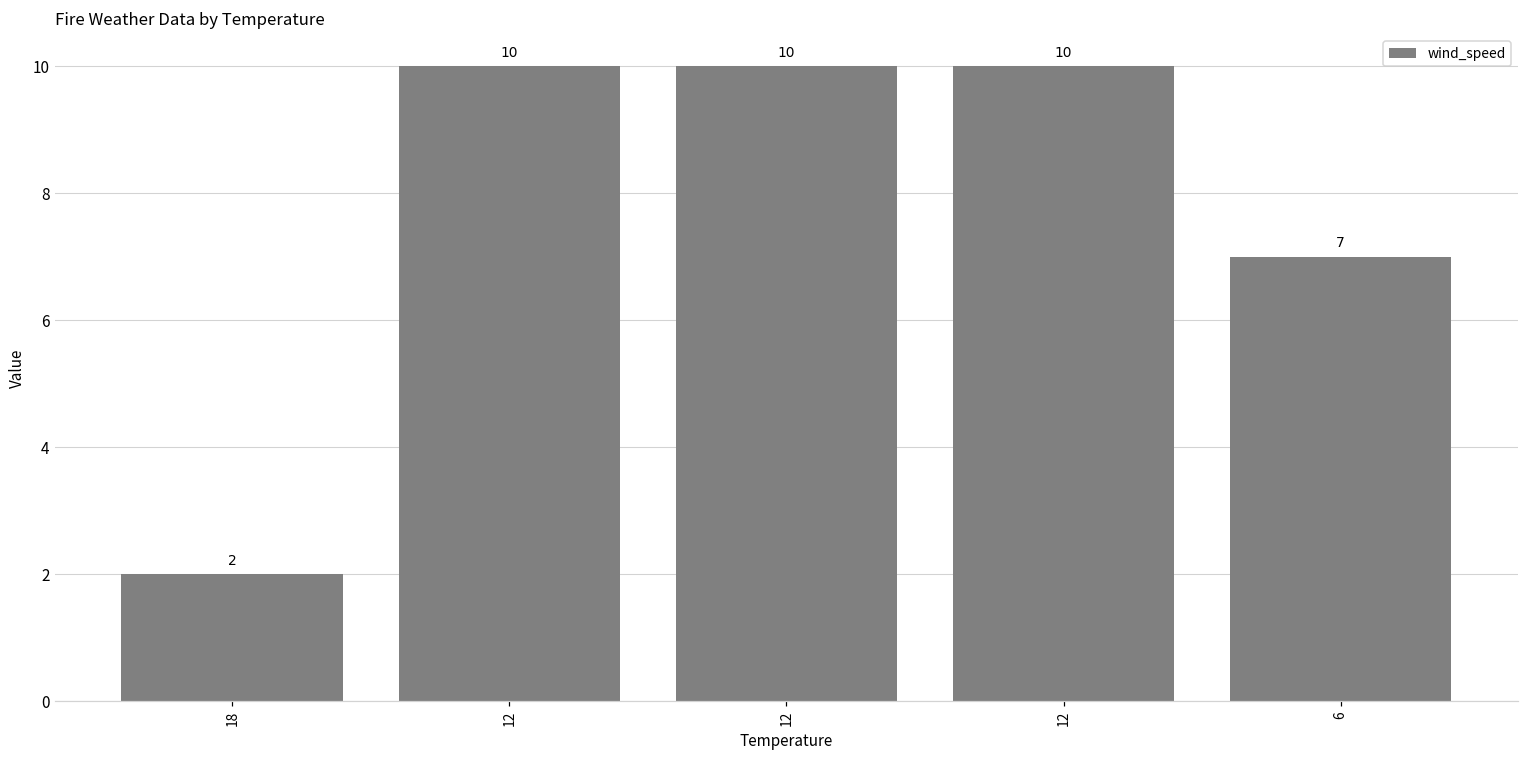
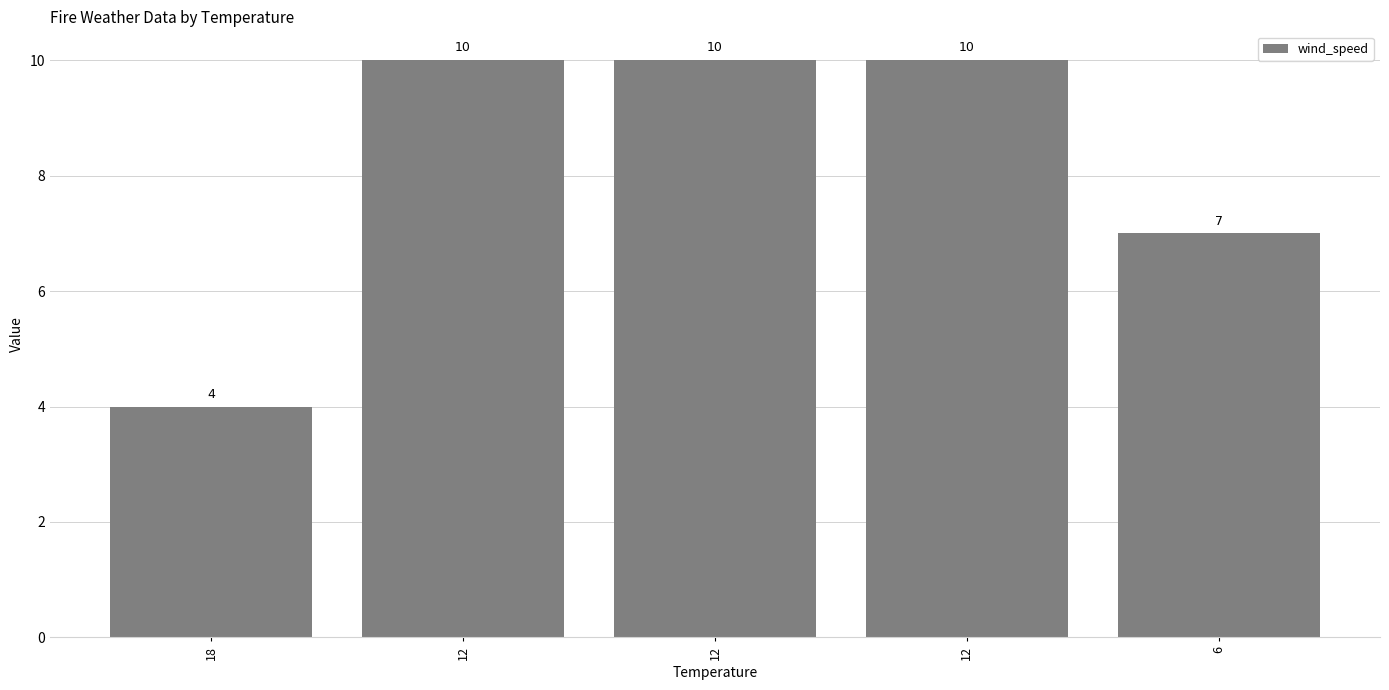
  {
-   "18": 2,
+   "18": 4,
    "6": 7
  }
